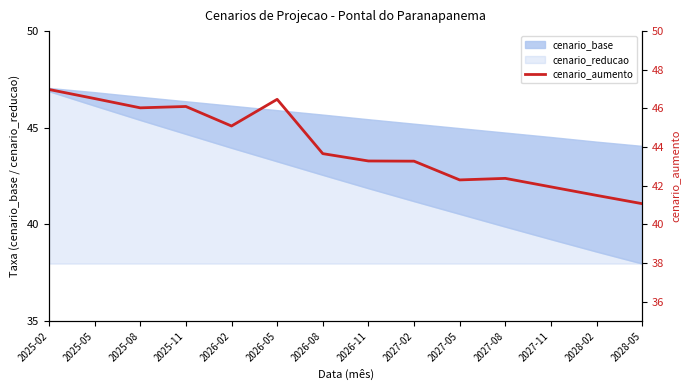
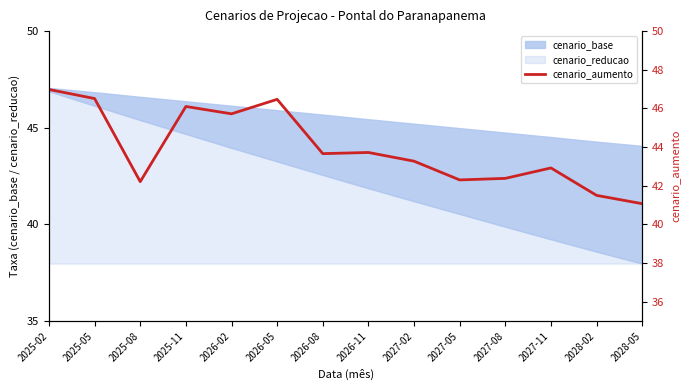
  {
    "cenario_aumento": {
      "2025-02": 47.0,
      "2025-05": 46.5,
-     "2025-08": 46.0,
+     "2025-08": 42.2,
      "2025-11": 46.1,
-     "2026-02": 45.1,
+     "2026-02": 45.7,
      "2026-05": 46.5,
      "2026-08": 43.7,
-     "2026-11": 43.3,
+     "2026-11": 43.7,
      "2027-02": 43.3,
      "2027-05": 42.3,
      "2027-08": 42.4,
-     "2027-11": 41.9,
+     "2027-11": 42.9,
      "2028-02": 41.5,
      "2028-05": 41.1
    }
  }
